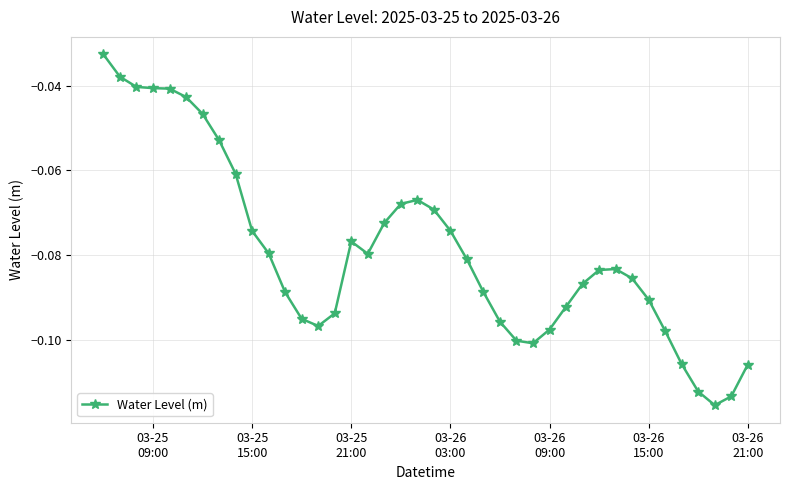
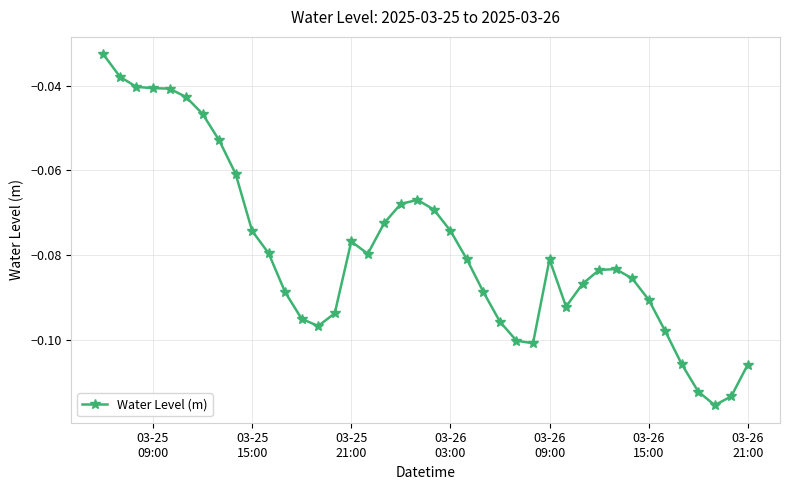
  {
    "03-25 09:00": -0.041,
    "03-25 15:00": -0.074,
    "03-25 21:00": -0.077,
    "03-26 03:00": -0.074,
-   "03-26 09:00": -0.098,
+   "03-26 09:00": -0.081,
    "03-26 15:00": -0.091,
    "03-26 21:00": -0.106
  }
